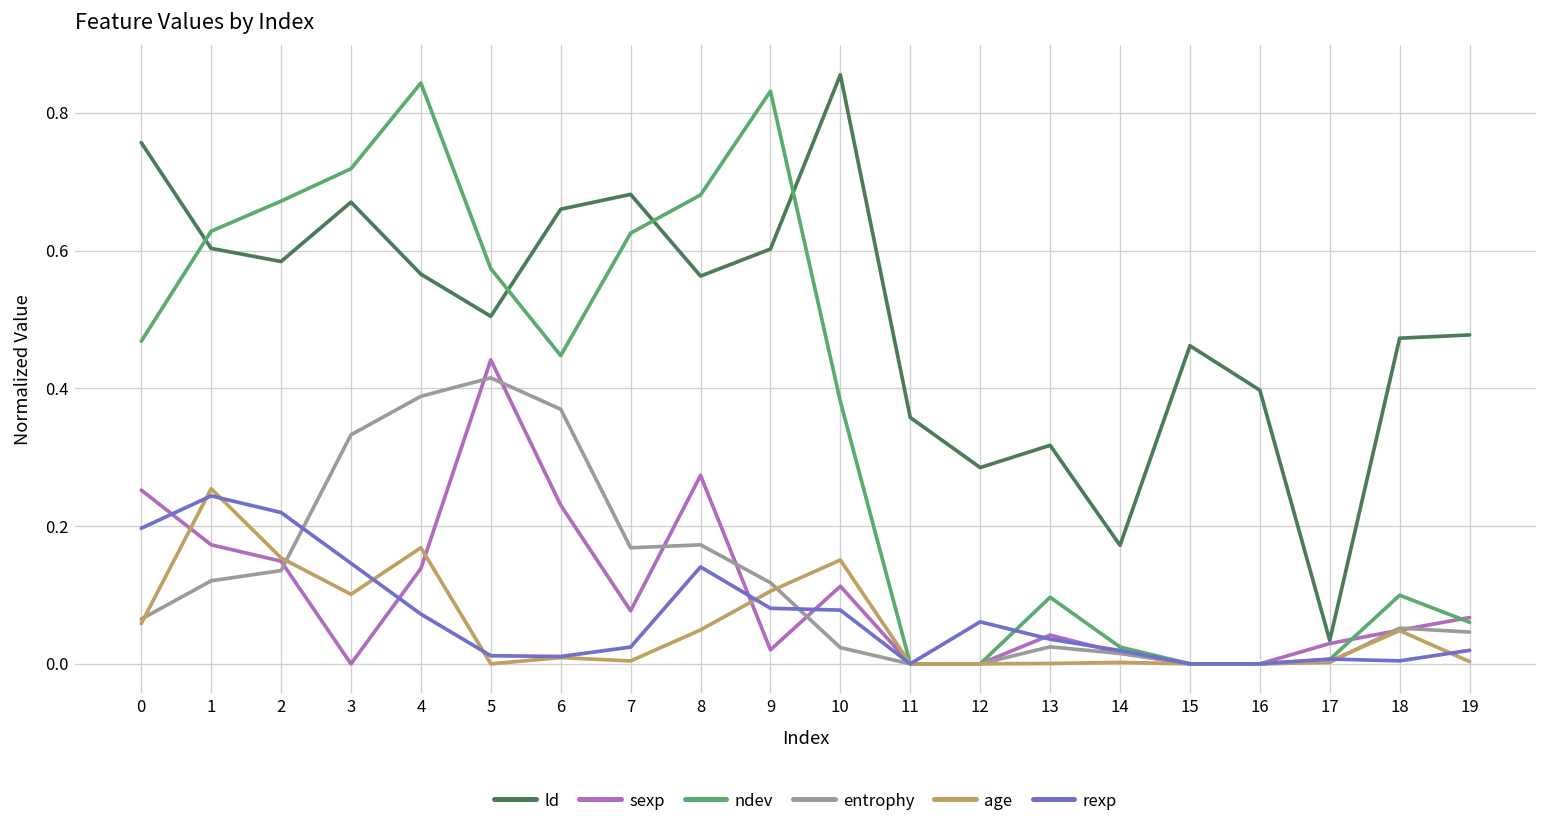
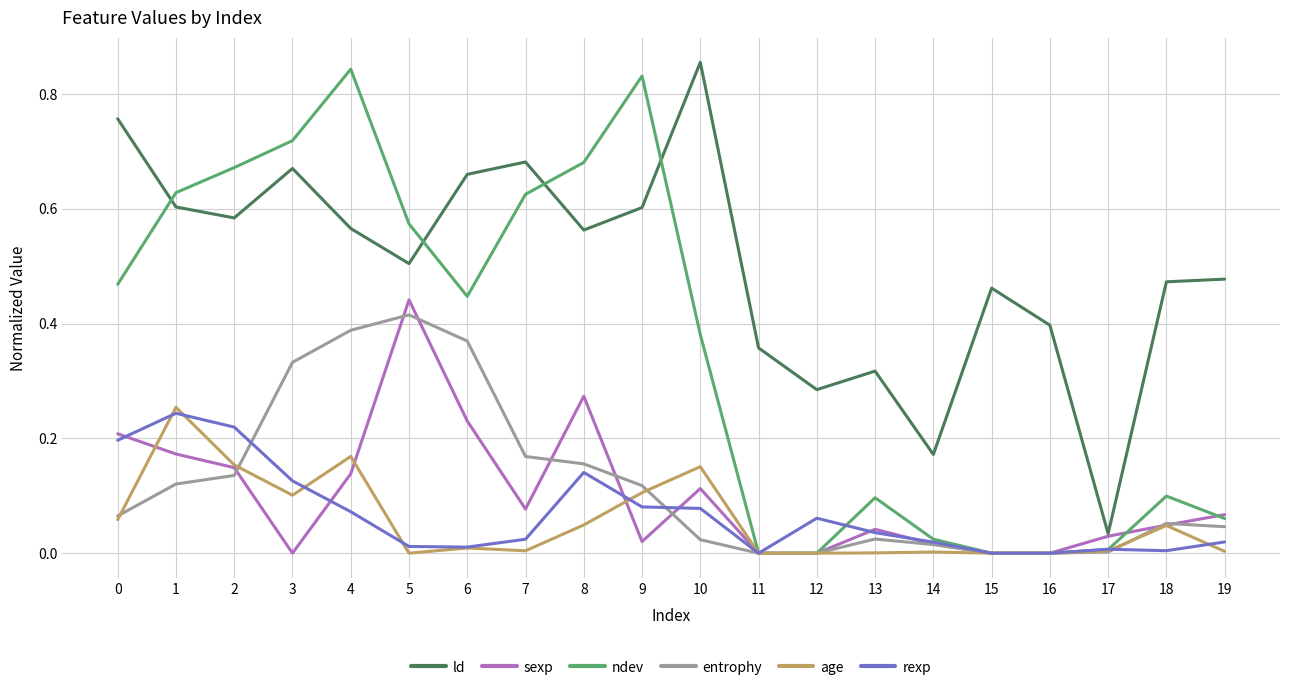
  {
    "sexp": {
-     "0": 0.25,
+     "0": 0.21,
      "1": 0.17,
      "2": 0.15,
      "3": 0.00,
      "4": 0.14,
      "5": 0.44,
      "6": 0.23,
      "7": 0.08,
      "8": 0.27,
      "9": 0.02,
      "10": 0.11,
      "13": 0.04,
      "17": 0.03,
      "19": 0.07
    },
    "entrophy": {
      "0": 0.06,
      "1": 0.12,
      "2": 0.14,
      "3": 0.33,
      "4": 0.39,
      "5": 0.42,
      "6": 0.37,
      "7": 0.17,
-     "8": 0.17,
+     "8": 0.16,
      "9": 0.12,
      "10": 0.02,
      "13": 0.02,
      "19": 0.05
    },
    "age": {
      "0": 0.06,
      "1": 0.25,
      "2": 0.15,
      "3": 0.10,
      "4": 0.17,
      "5": 0.00,
      "7": 0.00,
      "8": 0.05,
      "9": 0.11,
      "10": 0.15,
      "13": 0.00,
      "14": 0.00,
      "19": 0.00
    },
    "rexp": {
      "0": 0.20,
      "1": 0.24,
      "2": 0.22,
-     "3": 0.15,
+     "3": 0.13,
      "4": 0.07,
      "5": 0.01,
      "7": 0.02,
      "8": 0.14,
      "9": 0.08,
      "10": 0.08,
      "12": 0.06,
      "13": 0.04,
      "18": 0.00,
      "19": 0.02
    }
  }
